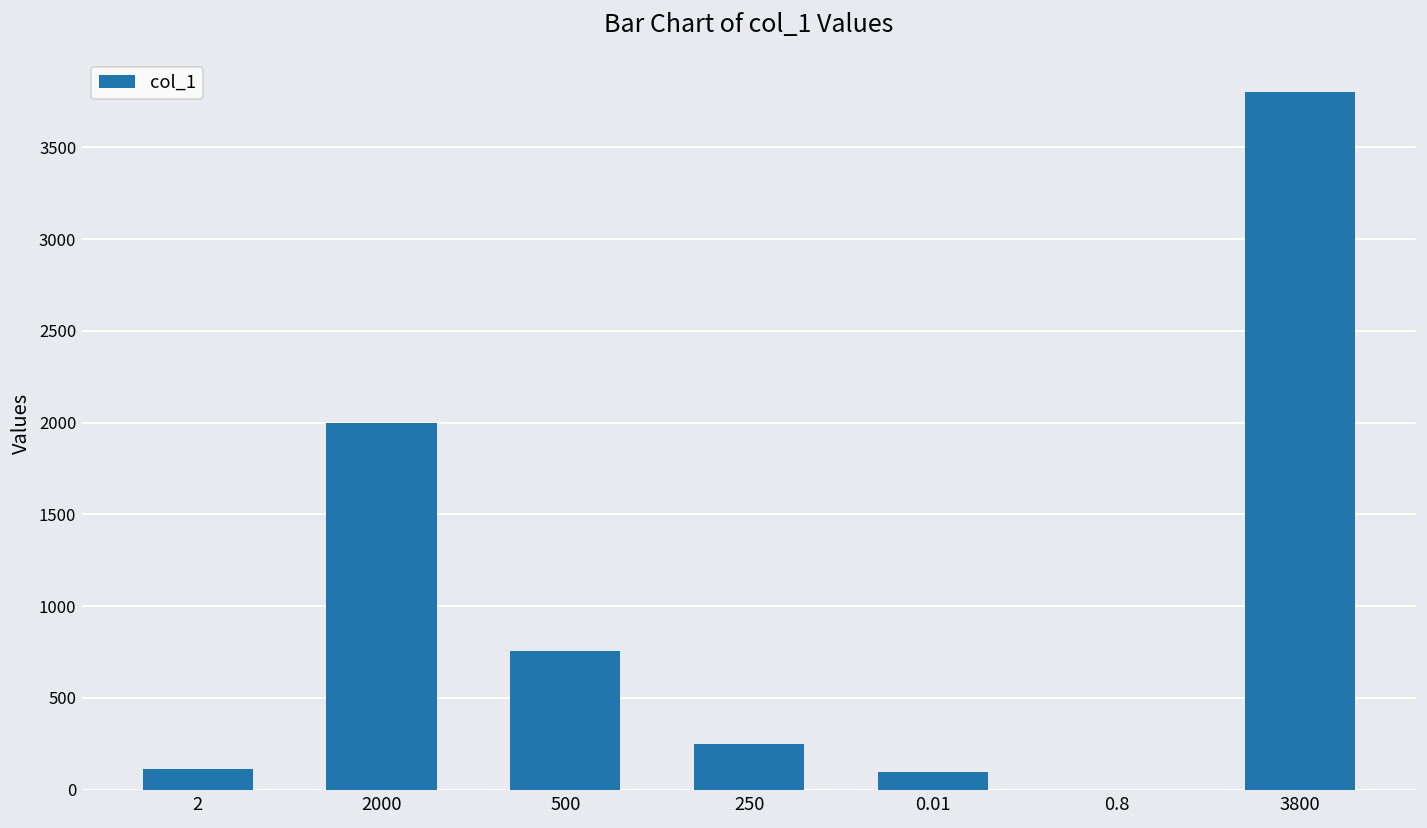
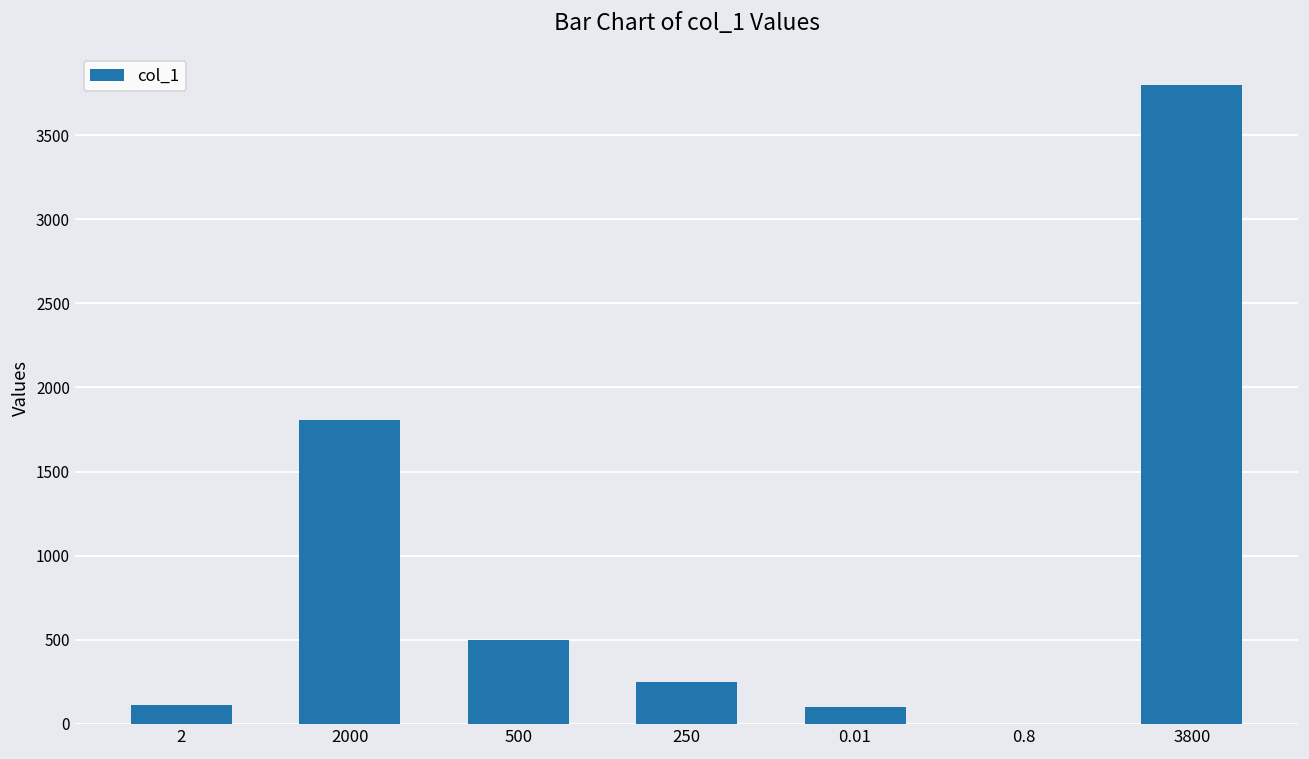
  {
    "2": 120,
-   "2000": 2000,
-   "500": 760,
+   "2000": 1810,
+   "500": 500,
    "250": 250,
    "0.01": 100,
    "3800": 3800
  }
